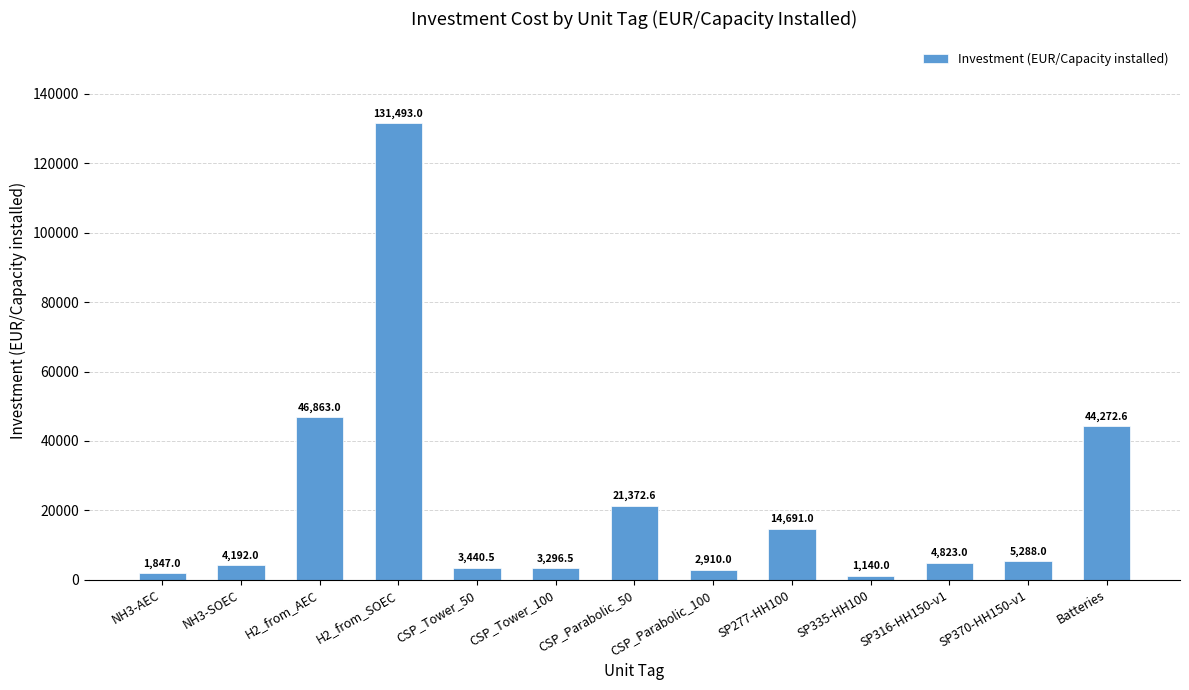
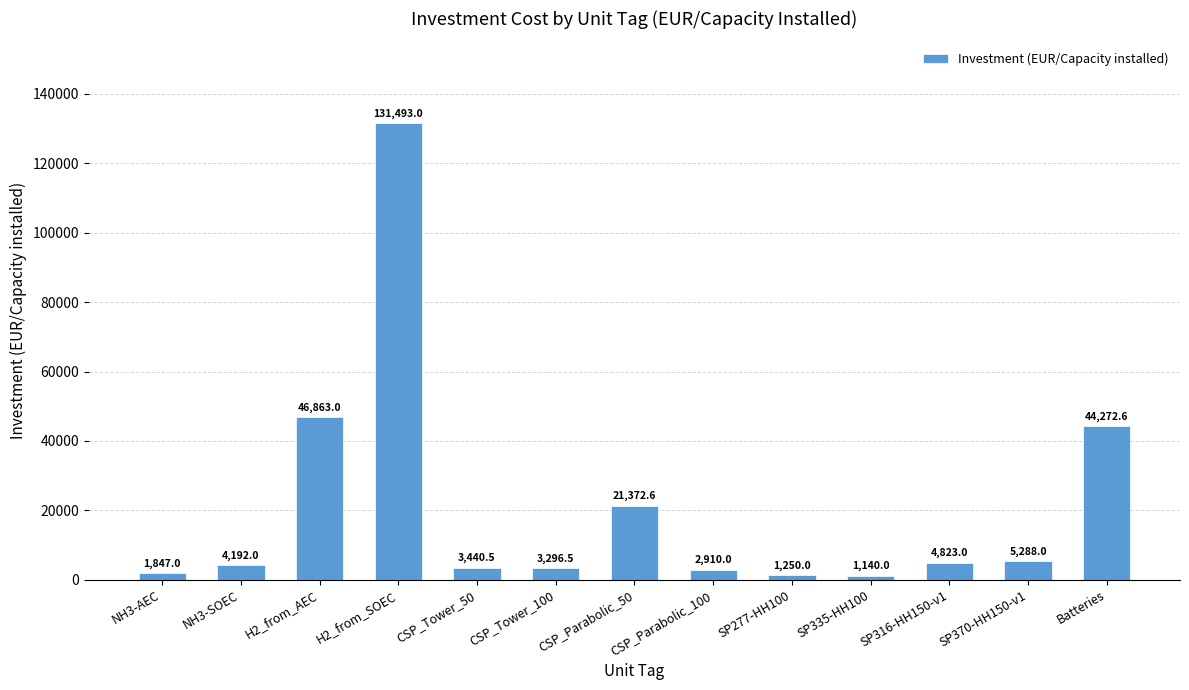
  {
    "NH3-AEC": "1,847.0",
    "NH3-SOEC": "4,192.0",
    "H2_from_AEC": "46,863.0",
    "H2_from_SOEC": "131,493.0",
    "CSP_Tower_50": "3,440.5",
    "CSP_Tower_100": "3,296.5",
    "CSP_Parabolic_50": "21,372.6",
    "CSP_Parabolic_100": "2,910.0",
-   "SP277-HH100": "14,691.0",
+   "SP277-HH100": "1,250.0",
    "SP335-HH100": "1,140.0",
    "SP316-HH150-v1": "4,823.0",
    "SP370-HH150-v1": "5,288.0",
    "Batteries": "44,272.6"
  }
